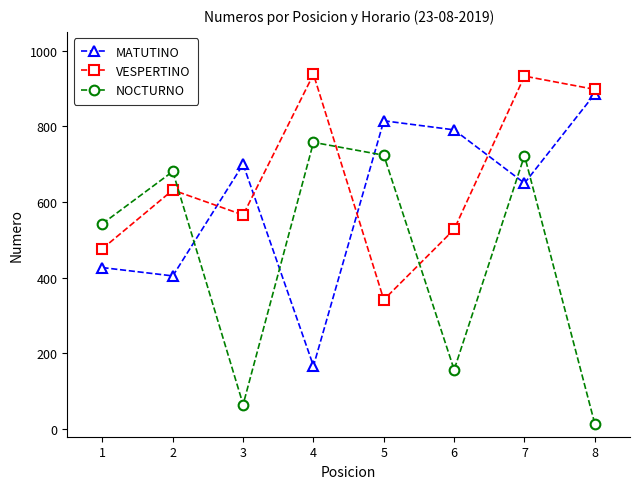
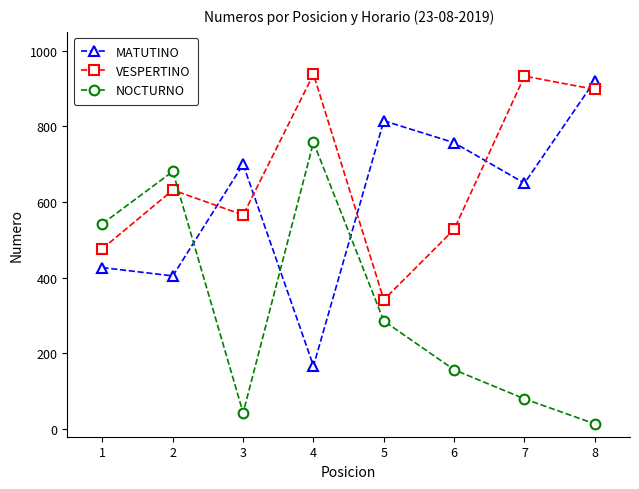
  {
    "MATUTINO": {
      "1": 430,
      "2": 410,
      "3": 700,
      "4": 170,
      "5": 820,
-     "6": 790,
+     "6": 760,
      "7": 650,
-     "8": 890
+     "8": 920
    },
    "VESPERTINO": {
      "1": 480,
      "2": 630,
      "3": 570,
      "4": 940,
      "5": 340,
      "6": 530,
      "7": 930,
      "8": 900
    },
    "NOCTURNO": {
      "1": 540,
      "2": 680,
-     "3": 70,
+     "3": 40,
      "4": 760,
-     "5": 720,
+     "5": 290,
      "6": 160,
-     "7": 720,
+     "7": 80,
      "8": 10
    }
  }
